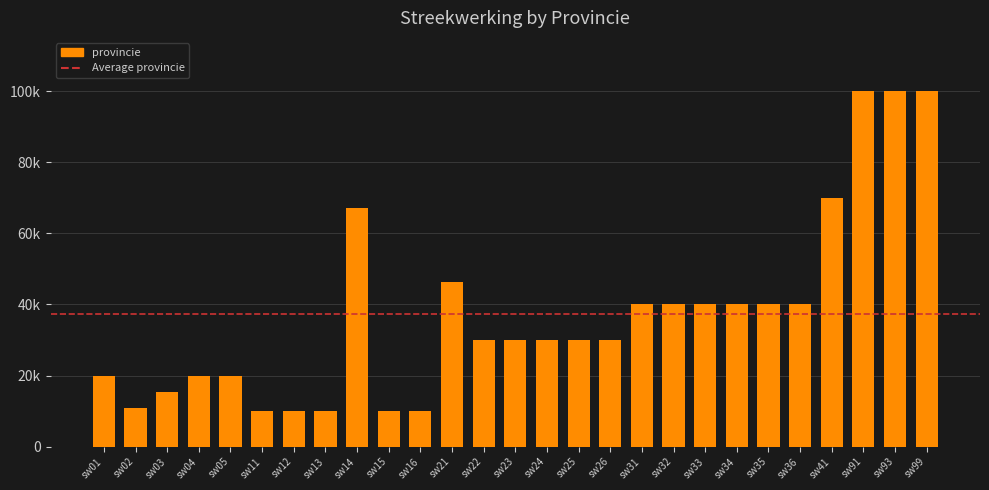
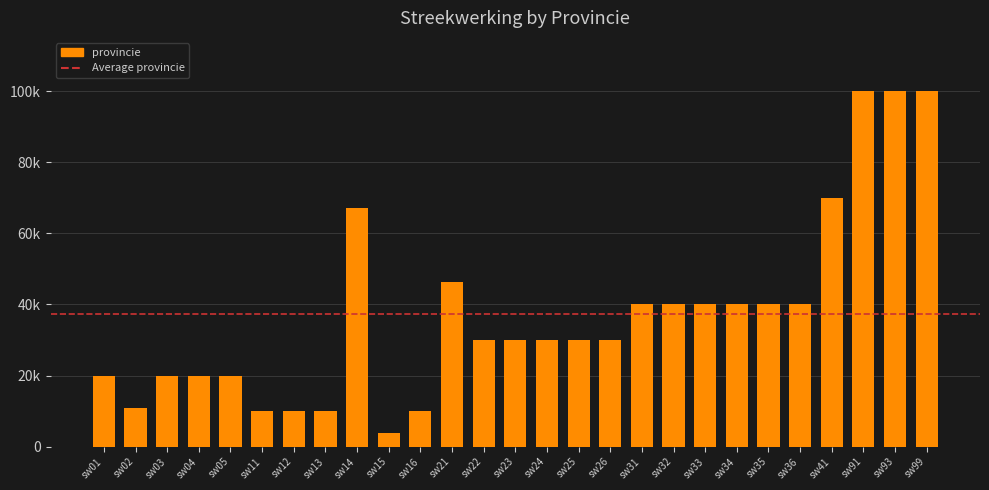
  {
    "sw01": 20000,
    "sw02": 11000,
-   "sw03": 15000,
+   "sw03": 20000,
    "sw04": 20000,
    "sw05": 20000,
    "sw11": 10000,
    "sw12": 10000,
    "sw13": 10000,
    "sw14": 67000,
-   "sw15": 10000,
+   "sw15": 4000,
    "sw16": 10000,
    "sw21": 46000,
    "sw22": 30000,
    "sw23": 30000,
    "sw24": 30000,
    "sw25": 30000,
    "sw26": 30000,
    "sw31": 40000,
    "sw32": 40000,
    "sw33": 40000,
    "sw34": 40000,
    "sw35": 40000,
    "sw36": 40000,
    "sw41": 70000,
    "sw91": 100000,
    "sw93": 100000,
    "sw99": 100000
  }
